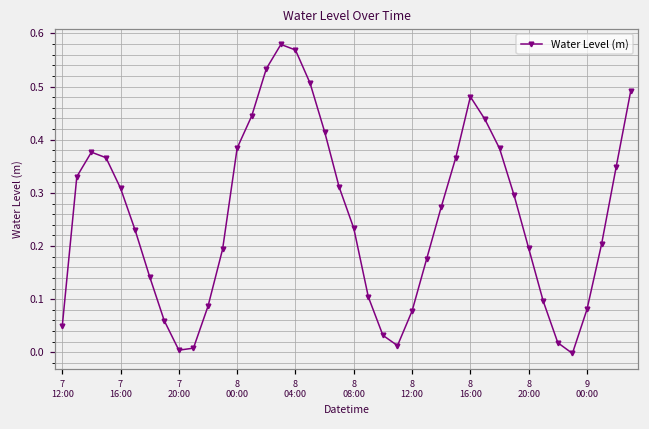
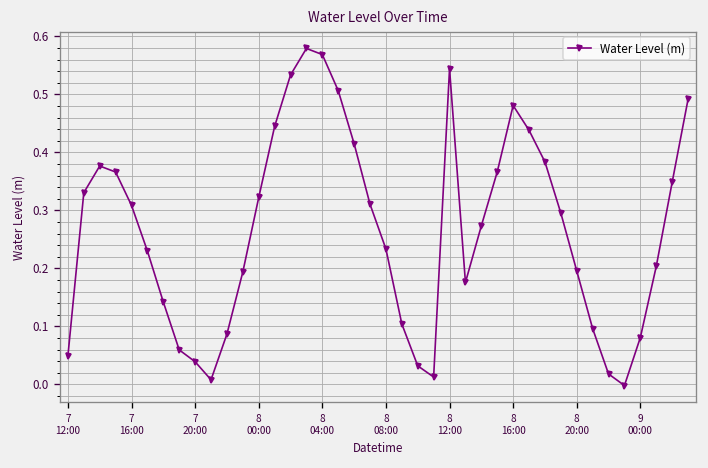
  {
    "7 12:00": 0.05,
    "7 16:00": 0.31,
-   "7 20:00": 0.00,
-   "8 00:00": 0.38,
+   "7 20:00": 0.04,
+   "8 00:00": 0.32,
    "8 04:00": 0.57,
    "8 08:00": 0.23,
-   "8 12:00": 0.08,
+   "8 12:00": 0.54,
    "8 16:00": 0.48,
    "8 20:00": 0.20,
    "9 00:00": 0.08
  }
